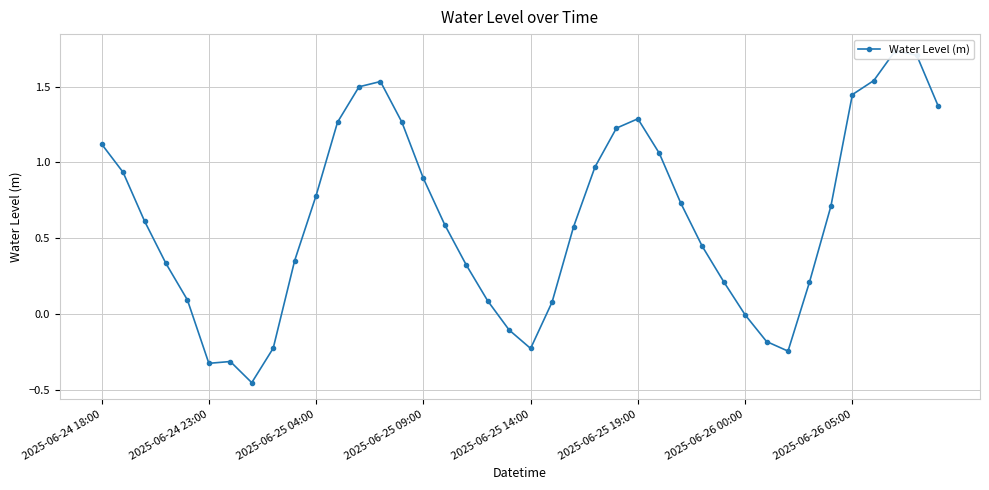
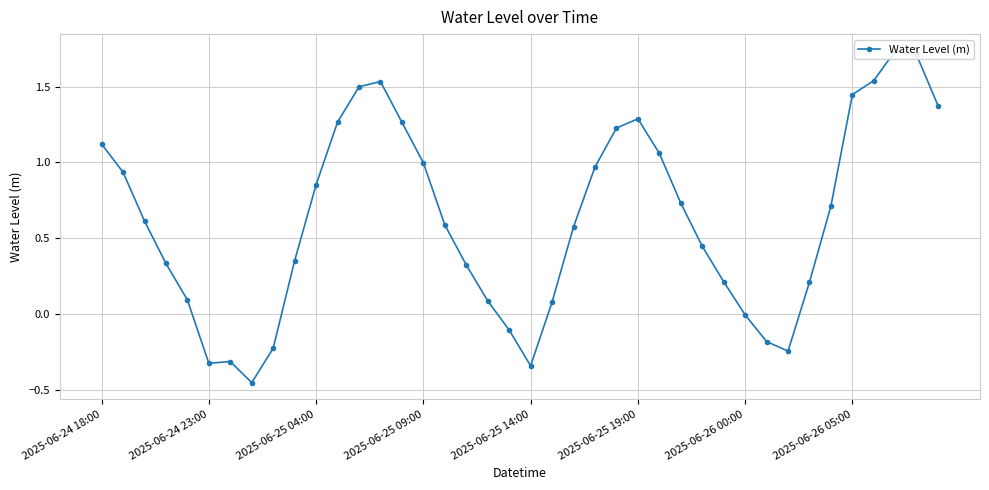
  {
    "2025-06-24 18:00": 1.12,
    "2025-06-24 23:00": -0.33,
-   "2025-06-25 04:00": 0.78,
-   "2025-06-25 09:00": 0.89,
-   "2025-06-25 14:00": -0.23,
+   "2025-06-25 04:00": 0.85,
+   "2025-06-25 09:00": 1.00,
+   "2025-06-25 14:00": -0.34,
    "2025-06-25 19:00": 1.29,
    "2025-06-26 00:00": -0.01,
    "2025-06-26 05:00": 1.45
  }
